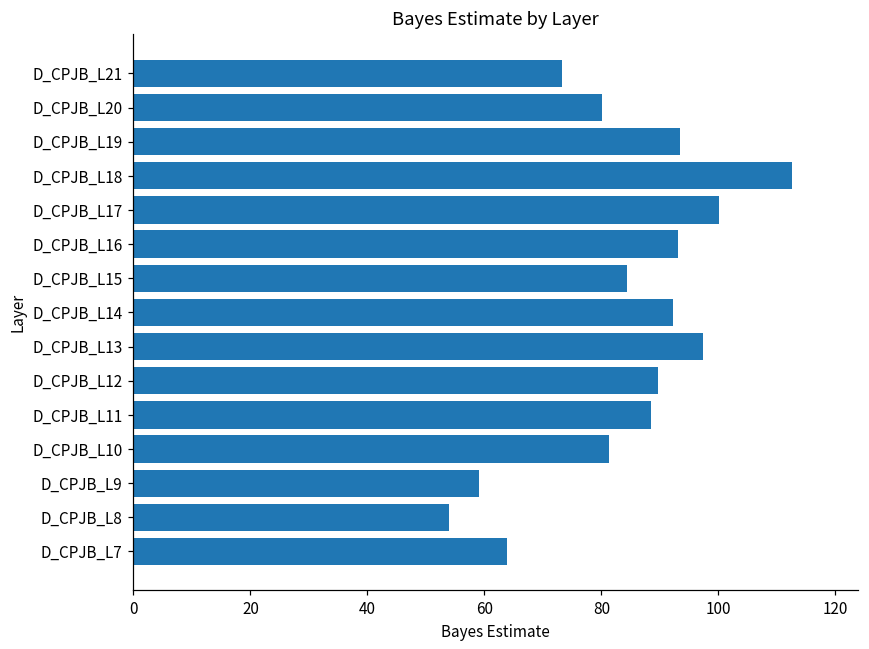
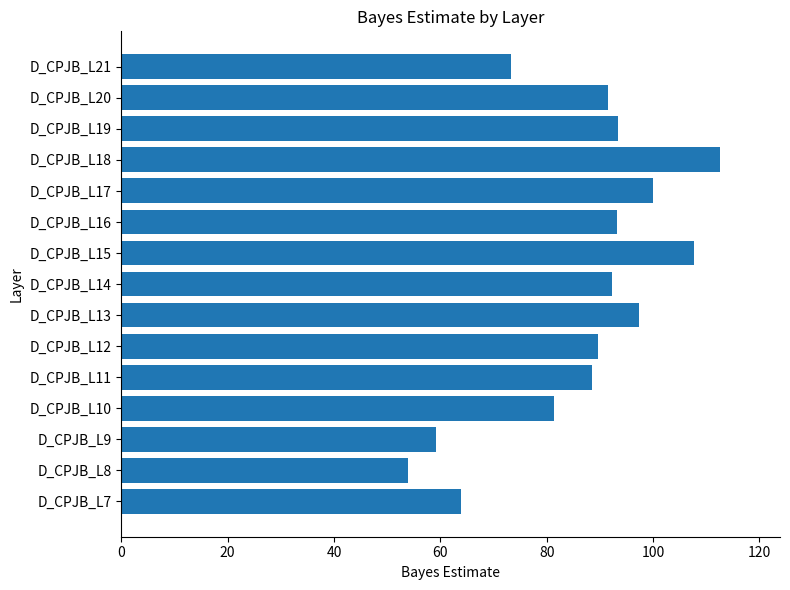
  {
    "D_CPJB_L21": 73,
-   "D_CPJB_L20": 80,
+   "D_CPJB_L20": 92,
    "D_CPJB_L19": 93,
    "D_CPJB_L18": 113,
    "D_CPJB_L17": 100,
    "D_CPJB_L16": 93,
-   "D_CPJB_L15": 84,
+   "D_CPJB_L15": 108,
    "D_CPJB_L14": 92,
    "D_CPJB_L13": 97,
    "D_CPJB_L12": 90,
    "D_CPJB_L11": 89,
    "D_CPJB_L10": 81,
    "D_CPJB_L9": 59,
    "D_CPJB_L8": 54,
    "D_CPJB_L7": 64
  }
